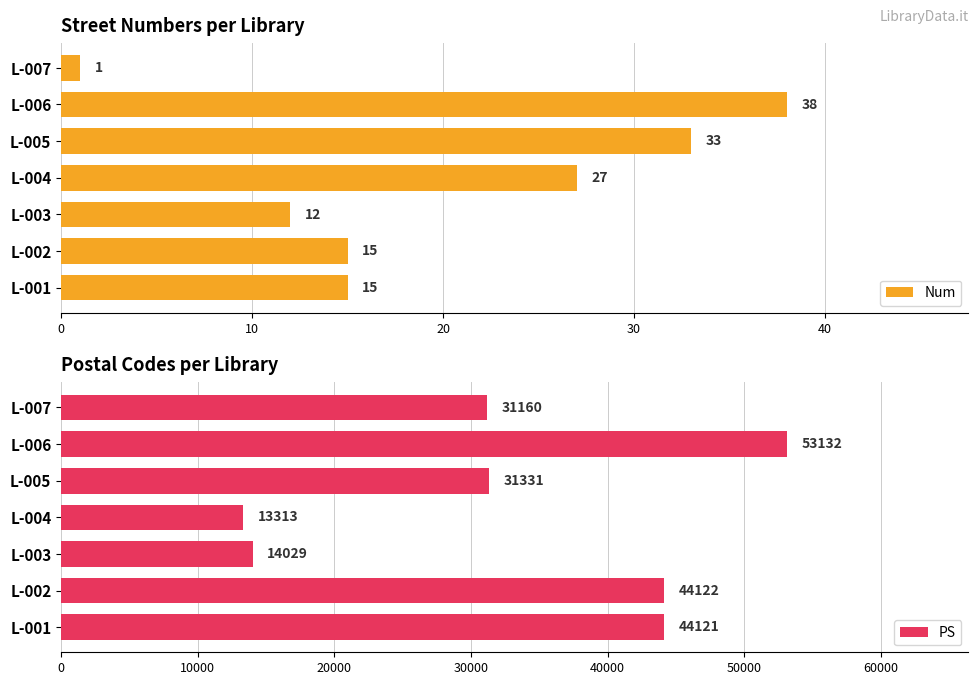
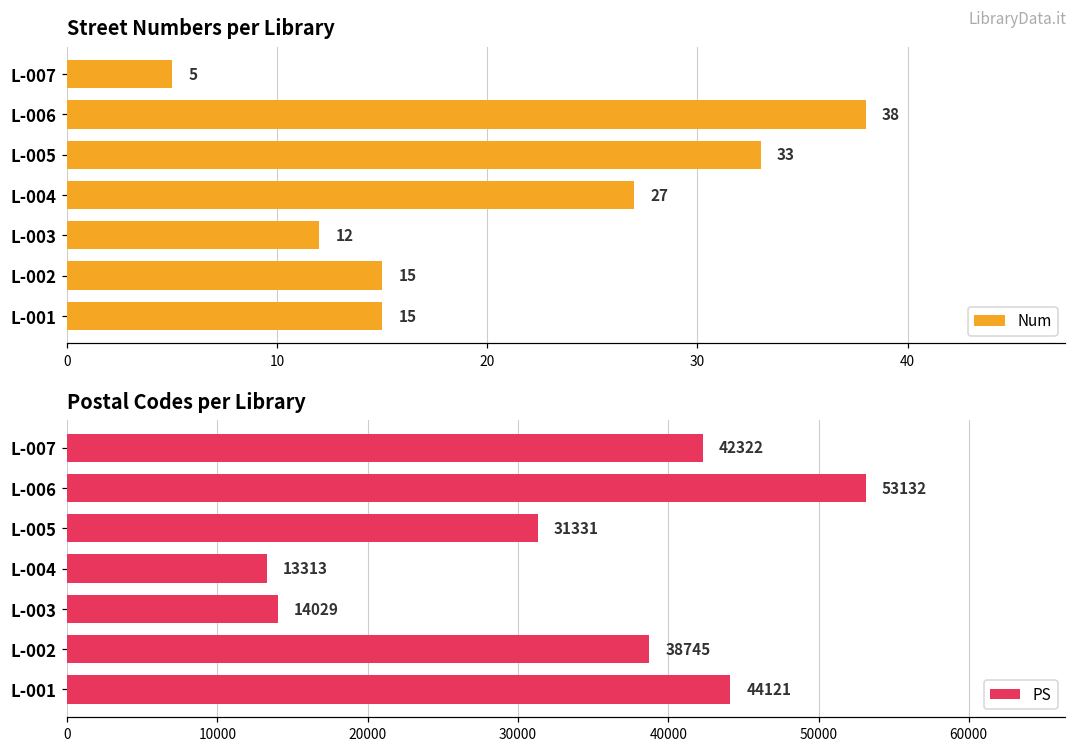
  {
    "Street Numbers per Library": {
-     "L-007": 1,
+     "L-007": 5,
      "L-006": 38,
      "L-005": 33,
      "L-004": 27,
      "L-003": 12,
      "L-002": 15,
      "L-001": 15
    },
    "Postal Codes per Library": {
-     "L-007": 31160,
+     "L-007": 42322,
      "L-006": 53132,
      "L-005": 31331,
      "L-004": 13313,
      "L-003": 14029,
-     "L-002": 44122,
+     "L-002": 38745,
      "L-001": 44121
    }
  }
